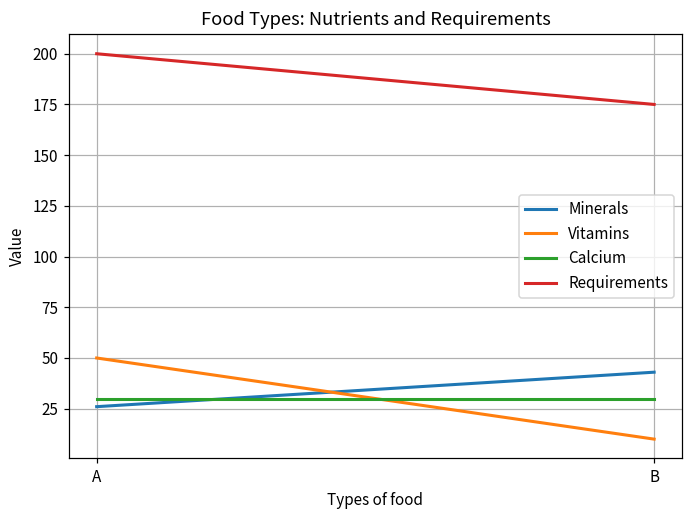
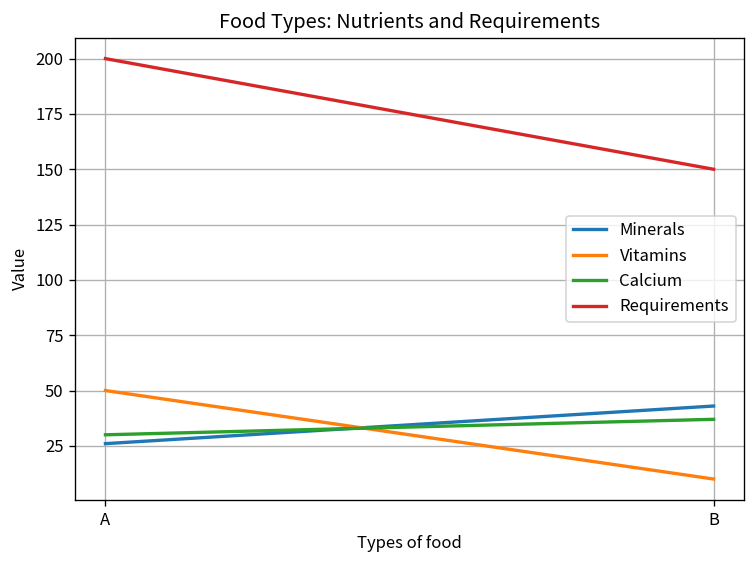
  {
    "Minerals": {
      "A": 26,
      "B": 43
    },
    "Vitamins": {
      "A": 50,
      "B": 10
    },
    "Calcium": {
      "A": 30,
-     "B": 30
+     "B": 37
    },
    "Requirements": {
      "A": 200,
-     "B": 175
+     "B": 150
    }
  }
